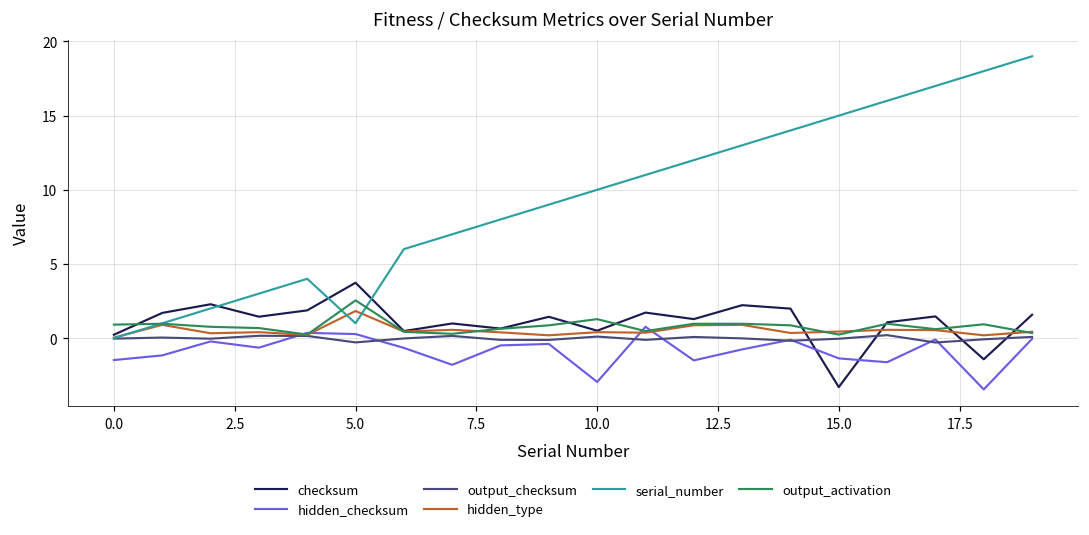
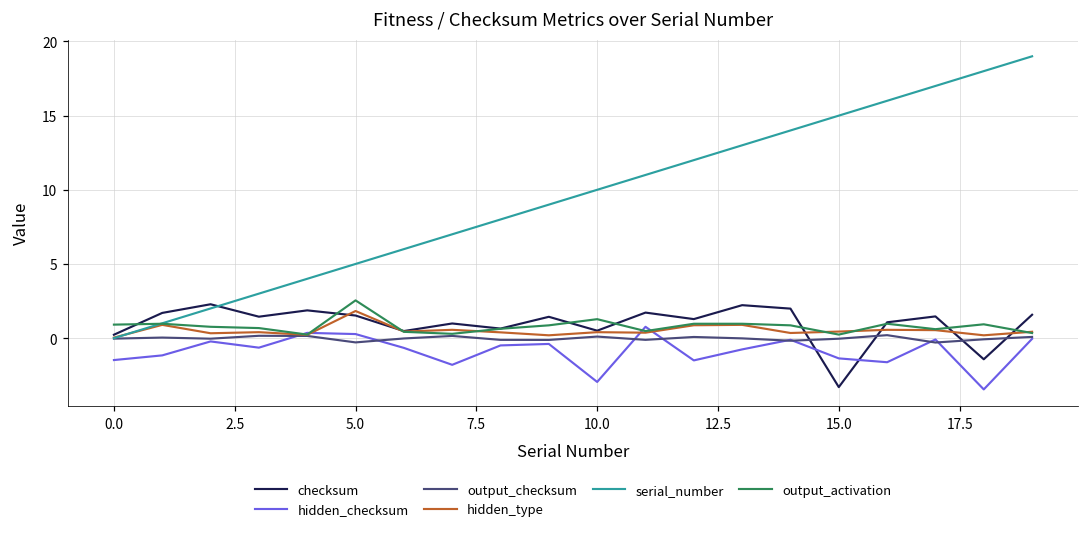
  {
    "checksum": {
      "0.0": 0.2,
-     "5.0": 3.7,
+     "5.0": 1.5,
      "15.0": -3.3
    },
    "hidden_checksum": {
      "0.0": -1.5,
      "5.0": 0.3,
      "10.0": -3.0,
      "15.0": -1.4
    },
    "output_checksum": {
      "5.0": -0.3,
      "10.0": 0.1,
      "15.0": 0.0
    },
    "hidden_type": {
      "5.0": 1.8,
      "15.0": 0.4
    },
    "serial_number": {
-     "5.0": 1,
+     "5.0": 5,
      "10.0": 10,
      "15.0": 15
    },
    "output_activation": {
      "0.0": 0.9,
      "5.0": 2.5,
      "10.0": 1.3,
      "15.0": 0.2
    }
  }
